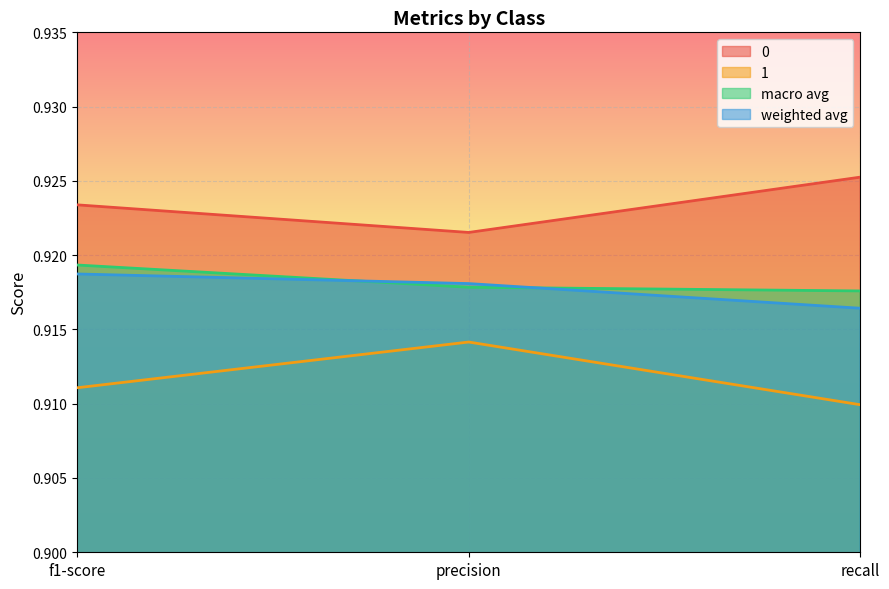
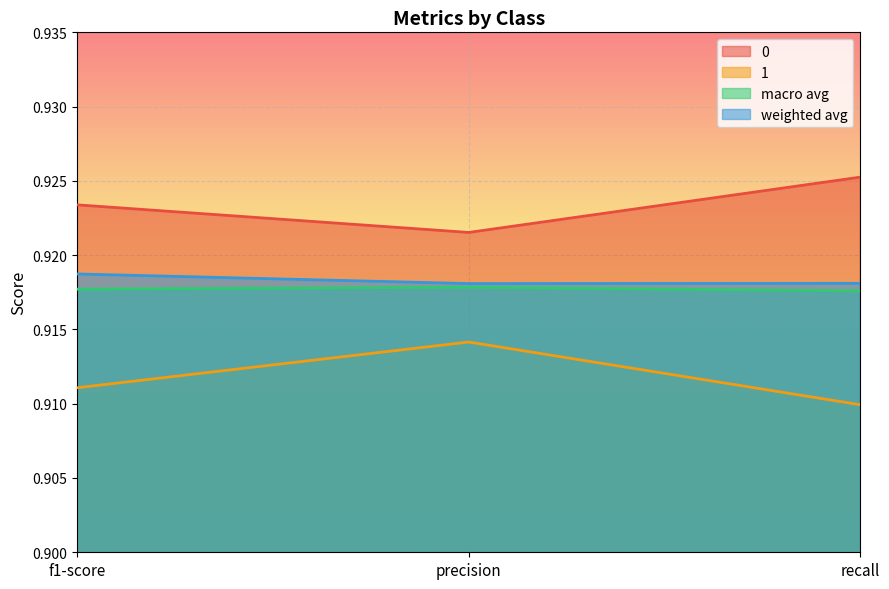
  {
    "0": {
      "f1-score": 0.9234,
      "precision": 0.9215,
      "recall": 0.9253
    },
    "1": {
      "f1-score": 0.9111,
      "precision": 0.9142,
      "recall": 0.9099
    },
    "macro avg": {
-     "f1-score": 0.9193,
+     "f1-score": 0.9177,
      "precision": 0.9178,
      "recall": 0.9176
    },
    "weighted avg": {
      "f1-score": 0.9187,
      "precision": 0.9181,
-     "recall": 0.9164
+     "recall": 0.9181
    }
  }
